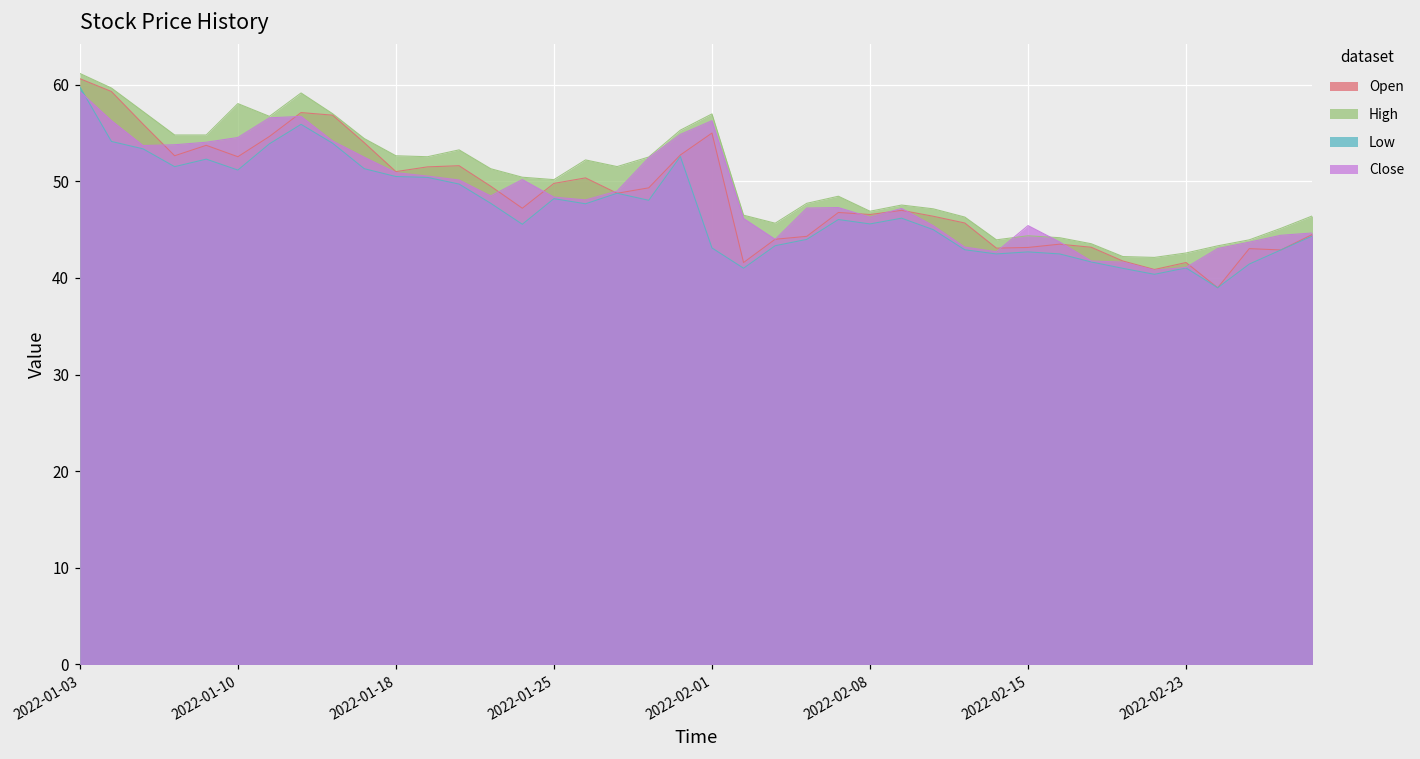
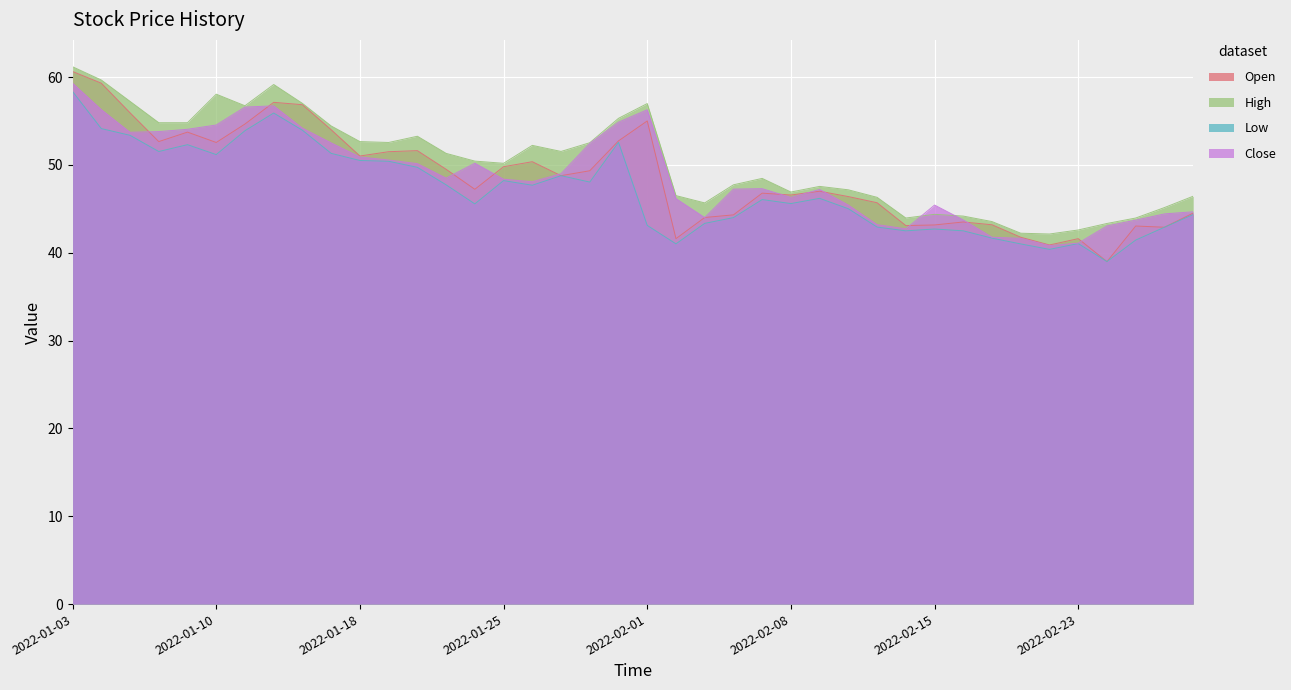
  {
    "Open": {
      "2022-01-03": 61,
      "2022-01-10": 53,
      "2022-01-25": 50,
      "2022-02-01": 55,
      "2022-02-15": 43,
      "2022-02-23": 42
    },
    "High": {
      "2022-01-03": 61,
      "2022-01-10": 58,
      "2022-01-18": 53,
      "2022-01-25": 50,
      "2022-02-01": 57,
      "2022-02-08": 47,
      "2022-02-15": 44,
      "2022-02-23": 43
    },
    "Low": {
-     "2022-01-03": 60,
+     "2022-01-03": 58,
      "2022-01-10": 51,
      "2022-01-18": 51,
      "2022-02-01": 43,
      "2022-02-08": 46,
      "2022-02-15": 43
    },
    "Close": {
      "2022-01-03": 59,
      "2022-01-10": 55,
      "2022-02-01": 56,
      "2022-02-15": 45
    }
  }
